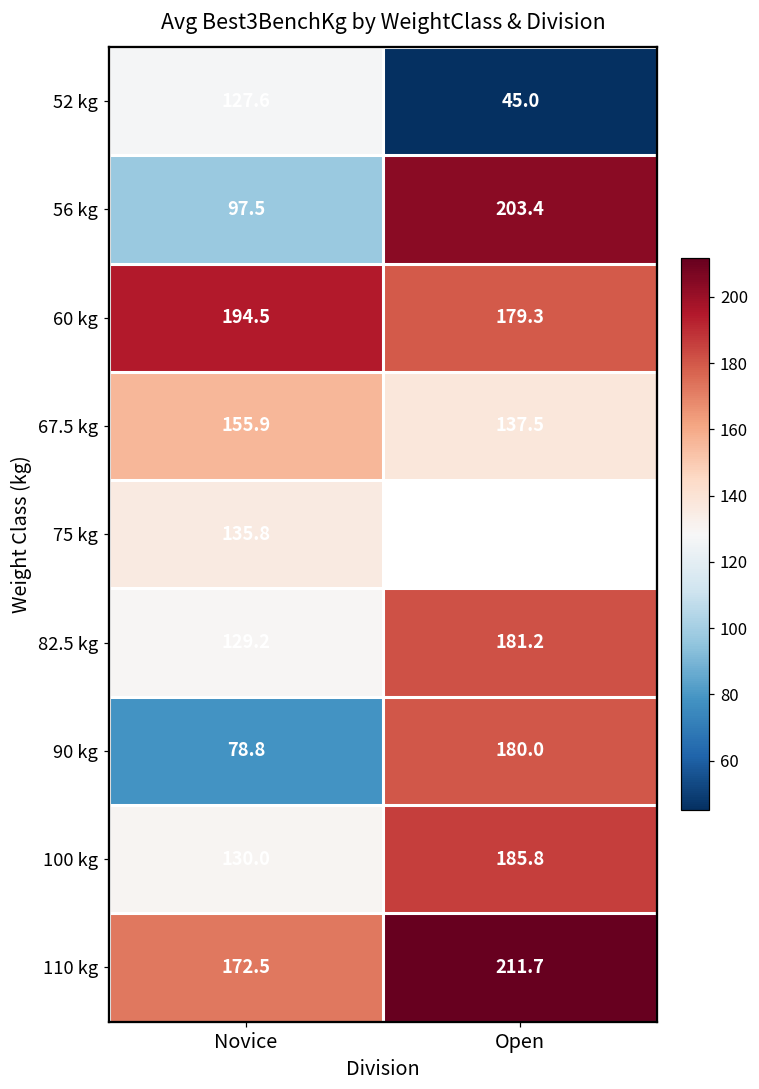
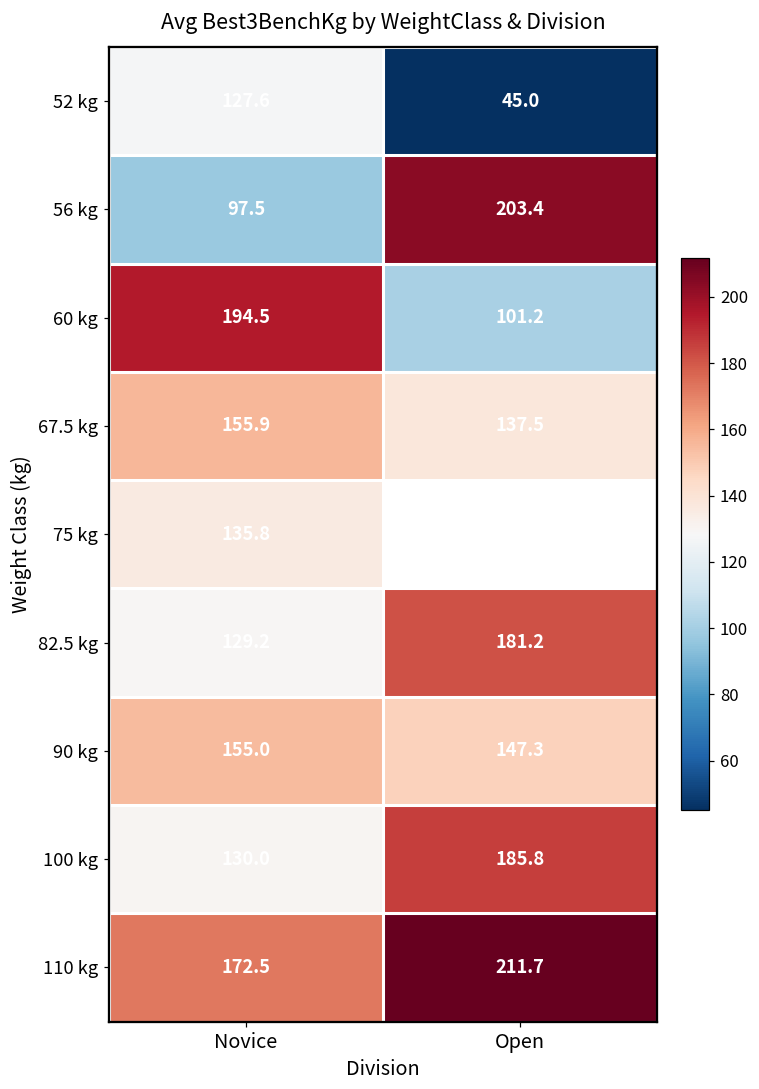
  {
    "52 kg": {
      "Open": 45.0
    },
    "56 kg": {
      "Novice": 97.5,
      "Open": 203.4
    },
    "60 kg": {
      "Novice": 194.5,
-     "Open": 179.3
+     "Open": 101.2
    },
    "67.5 kg": {
      "Novice": 155.9
    },
    "82.5 kg": {
      "Open": 181.2
    },
    "90 kg": {
-     "Novice": 78.8,
-     "Open": 180.0
+     "Novice": 155.0,
+     "Open": 147.3
    },
    "100 kg": {
      "Open": 185.8
    },
    "110 kg": {
      "Novice": 172.5,
      "Open": 211.7
    }
  }
